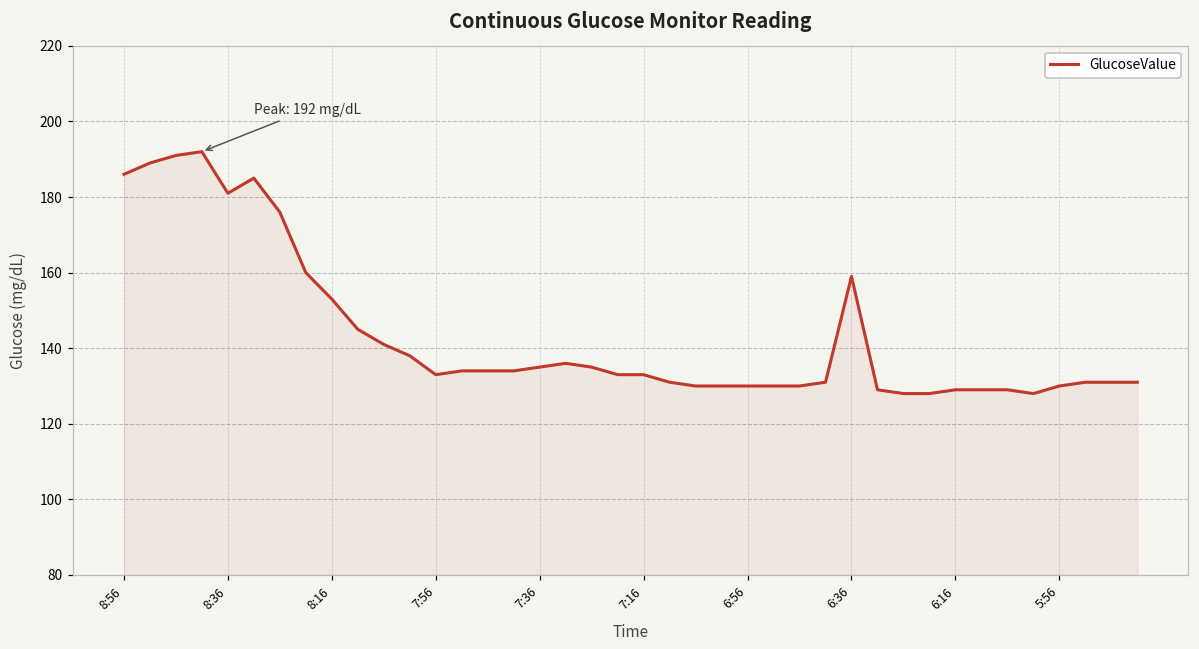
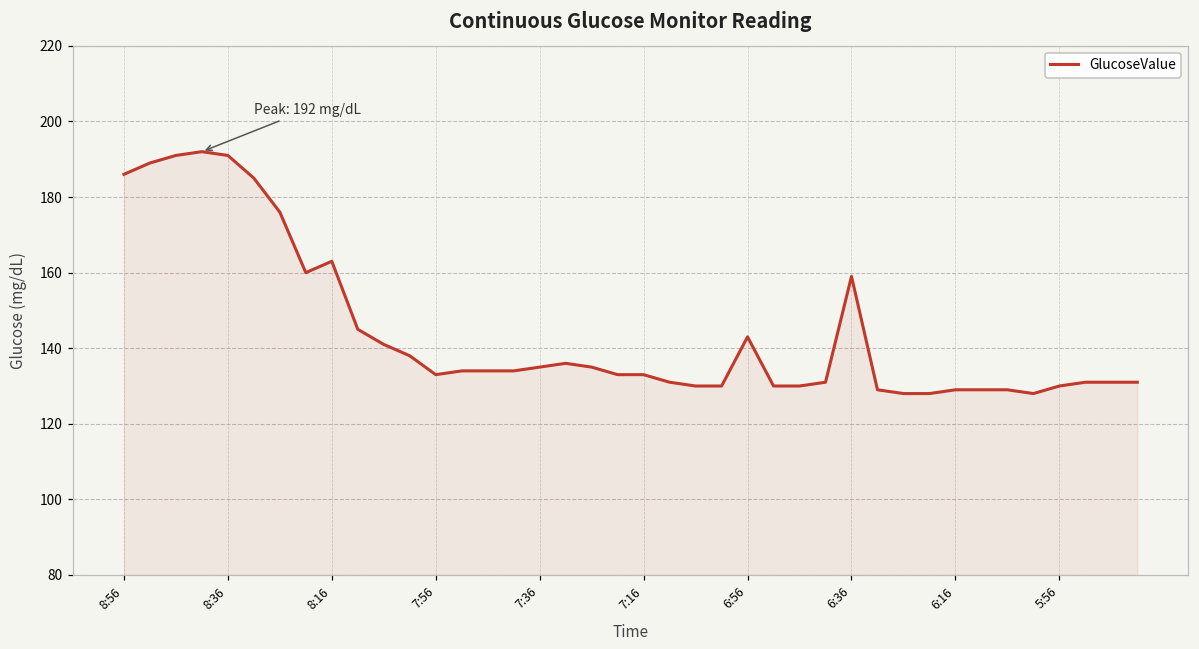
  {
    "8:56": 186,
-   "8:36": 181,
-   "8:16": 153,
+   "8:36": 191,
+   "8:16": 163,
    "7:56": 133,
    "7:36": 135,
    "7:16": 133,
-   "6:56": 130,
+   "6:56": 143,
    "6:36": 159,
    "6:16": 129,
    "5:56": 130
  }
